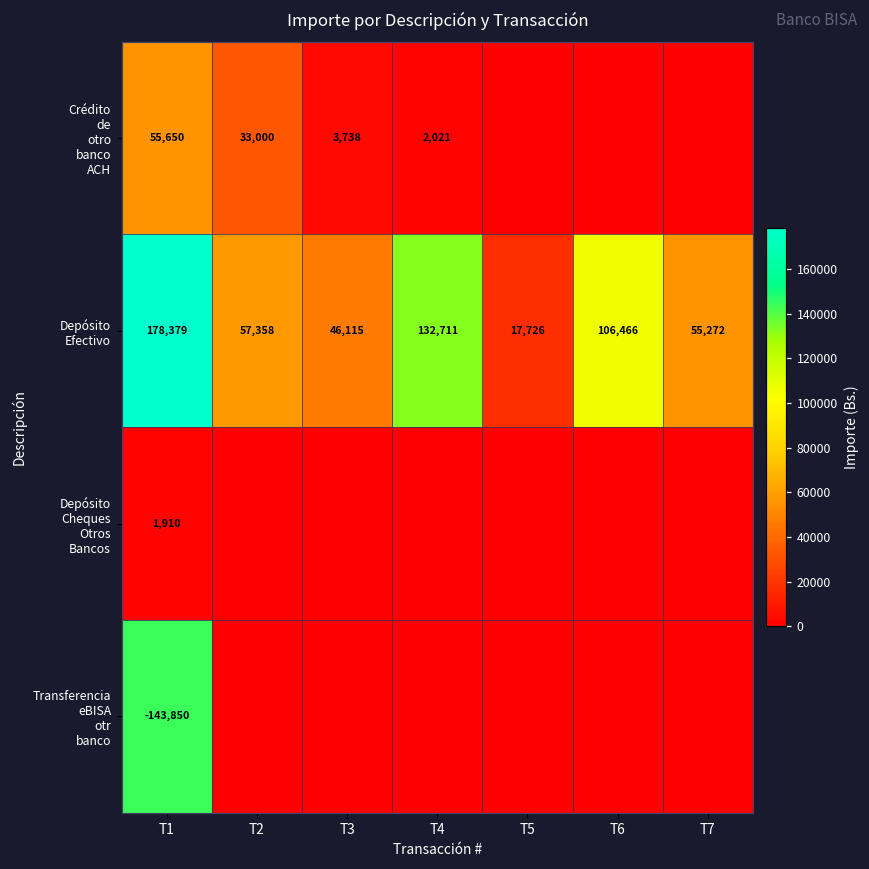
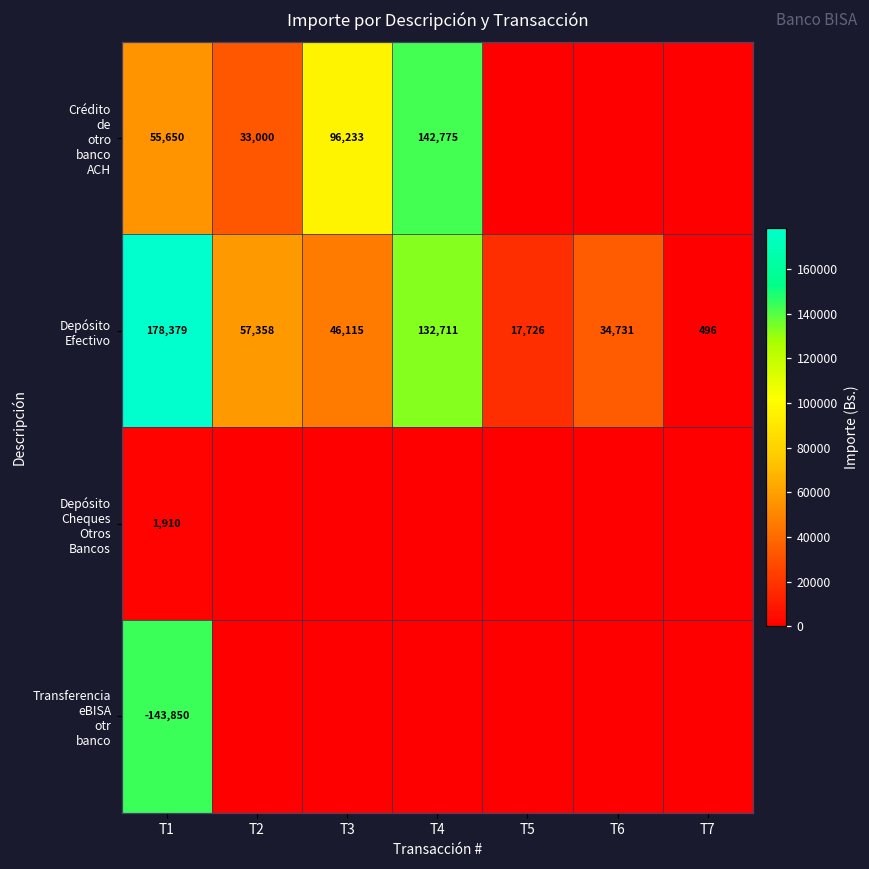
  {
    "Crédito de otro banco ACH": {
      "T1": "55,650",
      "T2": "33,000",
-     "T3": "3,738",
-     "T4": "2,021"
+     "T3": "96,233",
+     "T4": "142,775"
    },
    "Depósito Efectivo": {
      "T1": "178,379",
      "T2": "57,358",
      "T3": "46,115",
      "T4": "132,711",
      "T5": "17,726",
-     "T6": "106,466",
-     "T7": "55,272"
+     "T6": "34,731",
+     "T7": "496"
    },
    "Depósito Cheques Otros Bancos": {
      "T1": "1,910"
    },
    "Transferencia eBISA otr banco": {
      "T1": "-143,850"
    }
  }
